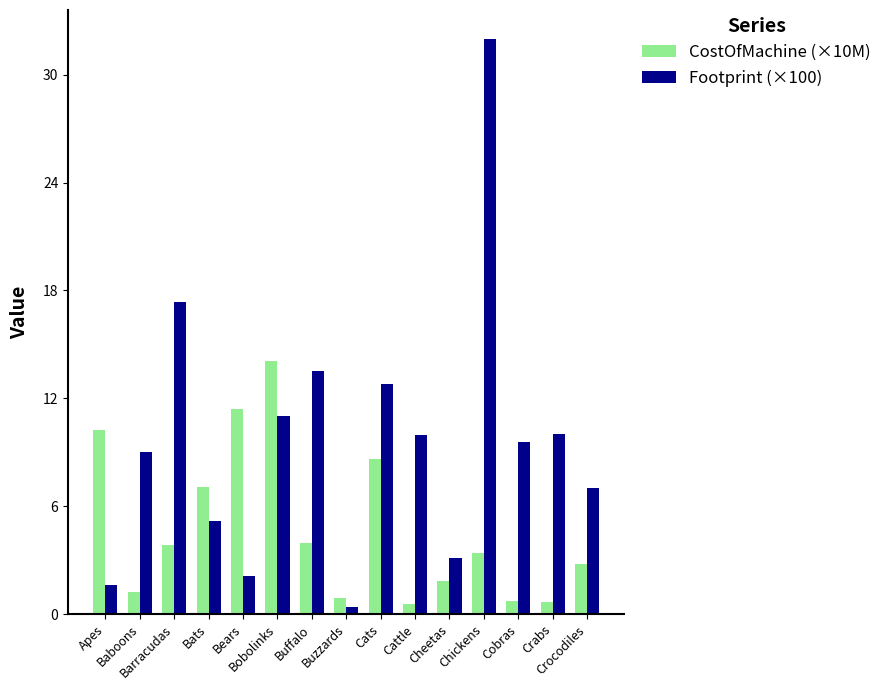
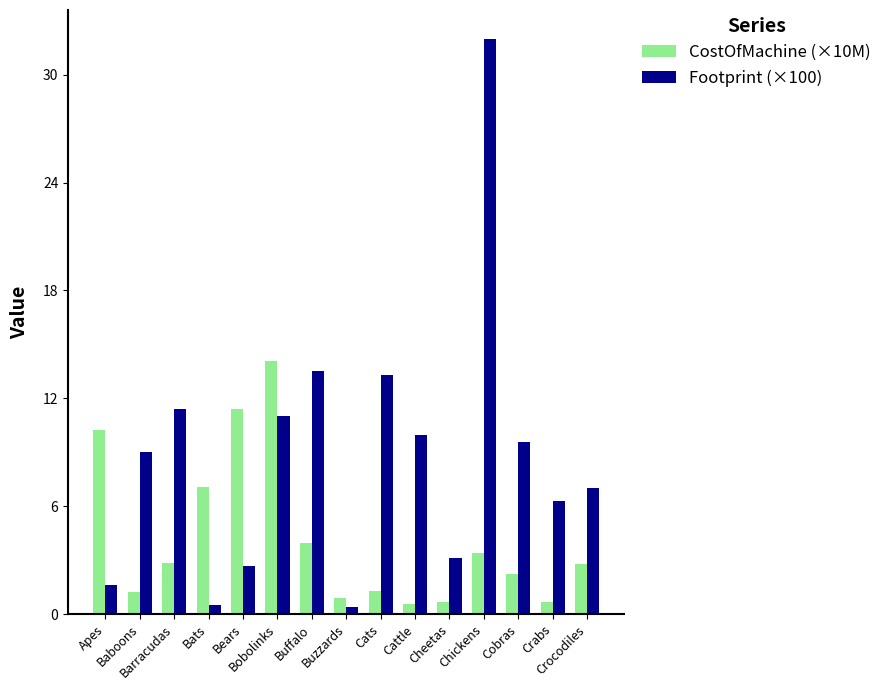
  {
    "CostOfMachine (×10M)": {
      "Apes": 10.2,
      "Baboons": 1.2,
-     "Barracudas": 3.8,
+     "Barracudas": 2.8,
      "Bats": 7.1,
      "Bears": 11.4,
      "Bobolinks": 14.1,
      "Buffalo": 4.0,
      "Buzzards": 0.9,
-     "Cats": 8.6,
+     "Cats": 1.3,
      "Cattle": 0.5,
-     "Cheetas": 1.8,
+     "Cheetas": 0.7,
      "Chickens": 3.4,
-     "Cobras": 0.7,
+     "Cobras": 2.2,
      "Crabs": 0.7,
      "Crocodiles": 2.8
    },
    "Footprint (×100)": {
      "Apes": 1.6,
      "Baboons": 9.0,
-     "Barracudas": 17.4,
-     "Bats": 5.2,
-     "Bears": 2.1,
+     "Barracudas": 11.4,
+     "Bats": 0.5,
+     "Bears": 2.7,
      "Bobolinks": 11.0,
      "Buffalo": 13.5,
      "Buzzards": 0.4,
-     "Cats": 12.8,
+     "Cats": 13.3,
      "Cattle": 10.0,
      "Cheetas": 3.1,
      "Chickens": 32.0,
      "Cobras": 9.6,
-     "Crabs": 10.0,
+     "Crabs": 6.3,
      "Crocodiles": 7.0
    }
  }
